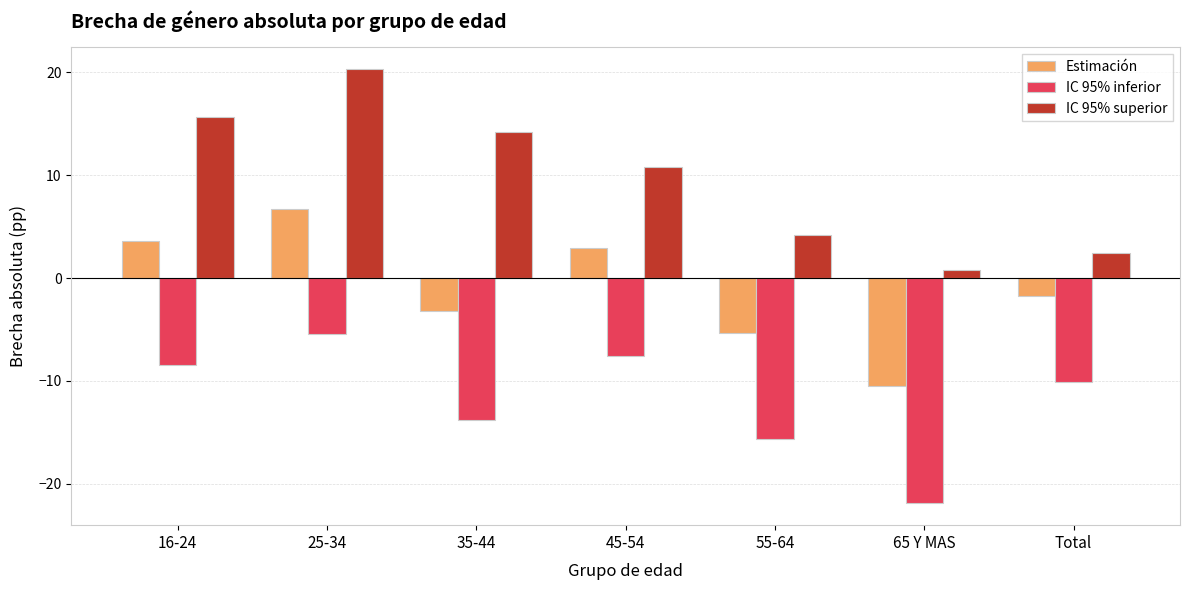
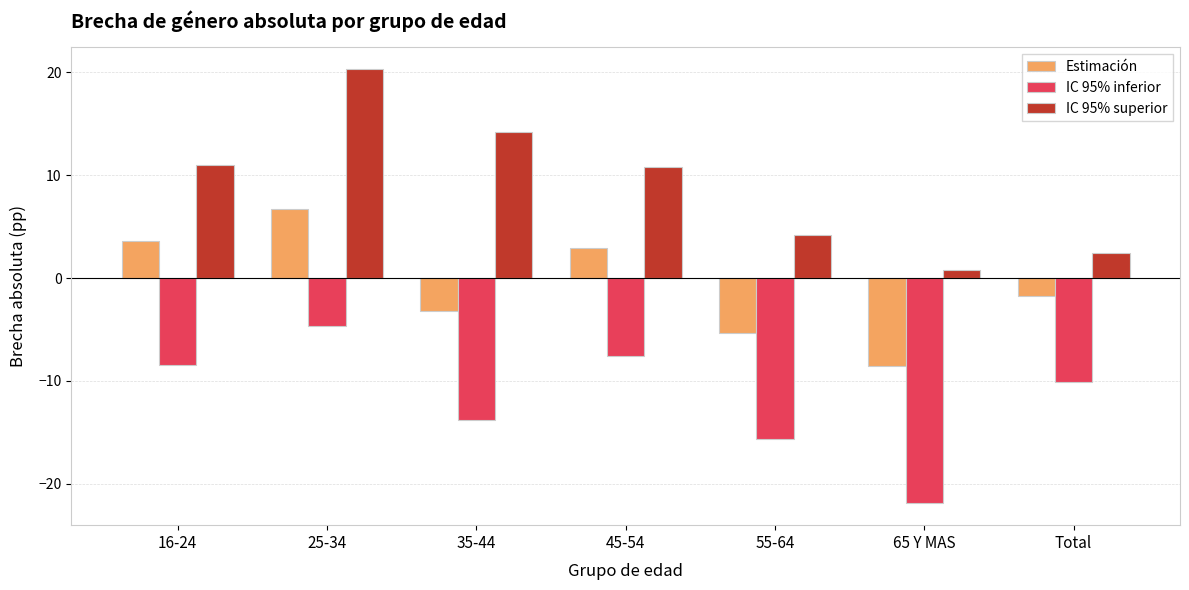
  {
    "Estimación": {
      "16-24": 3.6,
      "25-34": 6.7,
      "35-44": -3.2,
      "45-54": 2.9,
      "55-64": -5.3,
-     "65 Y MAS": -10.5,
+     "65 Y MAS": -8.5,
      "Total": -1.8
    },
    "IC 95% inferior": {
      "16-24": -8.5,
-     "25-34": -5.5,
+     "25-34": -4.7,
      "35-44": -13.8,
      "45-54": -7.6,
      "55-64": -15.6,
      "65 Y MAS": -21.9,
      "Total": -10.1
    },
    "IC 95% superior": {
-     "16-24": 15.6,
+     "16-24": 11.0,
      "25-34": 20.3,
      "35-44": 14.2,
      "45-54": 10.8,
      "55-64": 4.2,
      "65 Y MAS": 0.8,
      "Total": 2.4
    }
  }
